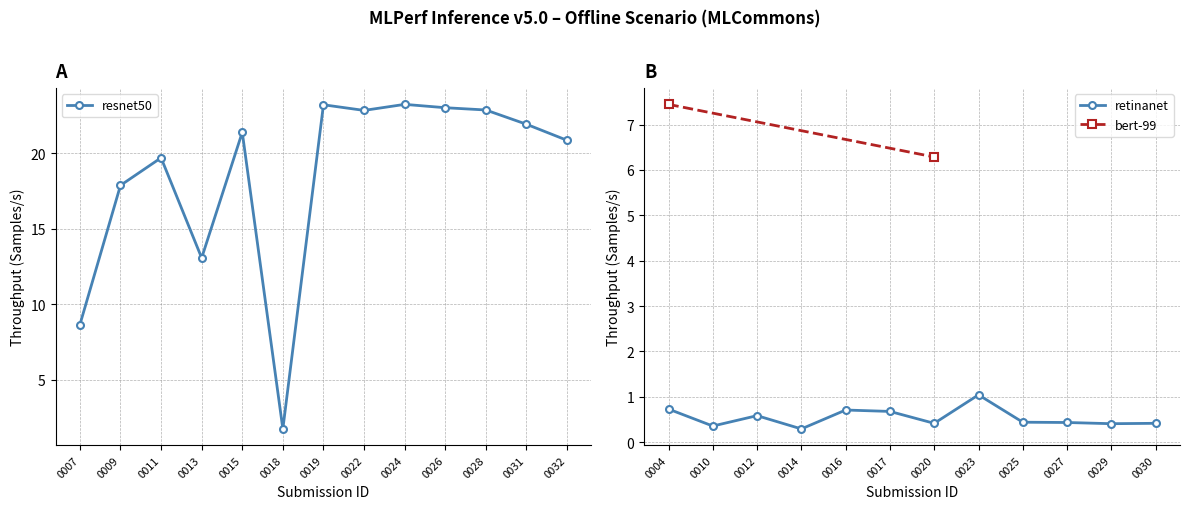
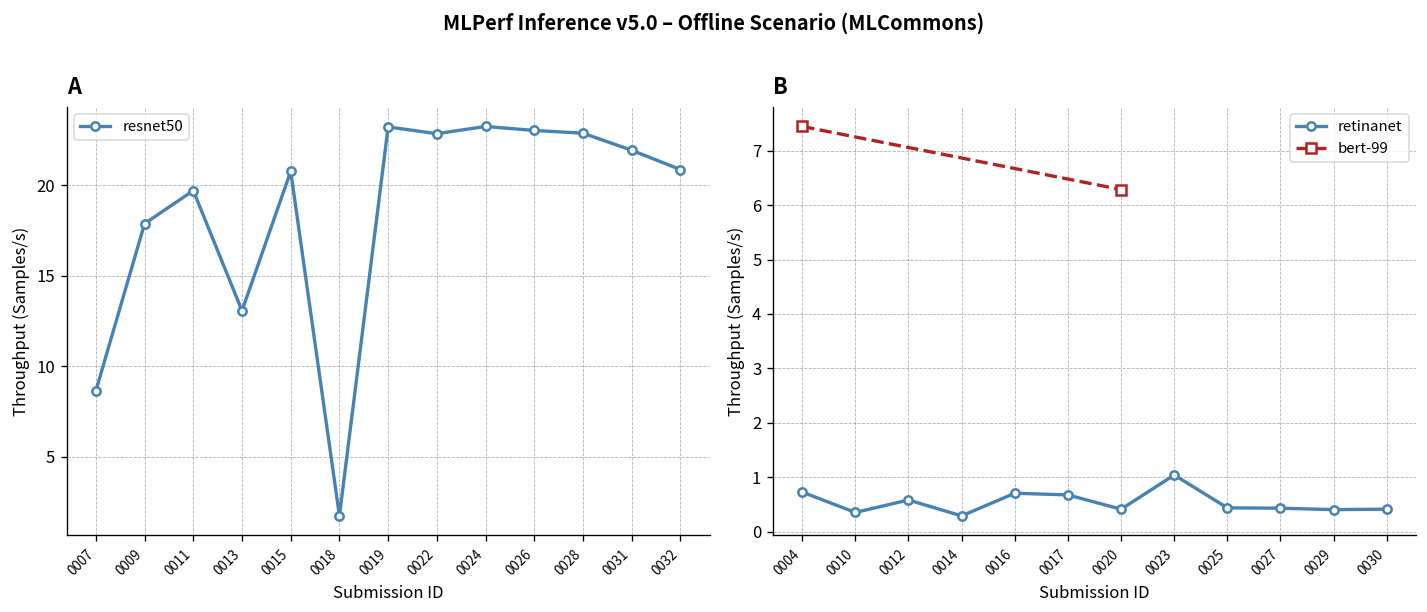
  {
    "A": {
      "0007": 8.6,
      "0009": 17.9,
      "0011": 19.7,
      "0013": 13.1,
-     "0015": 21.4,
+     "0015": 20.8,
      "0018": 1.7,
      "0019": 23.2,
      "0022": 22.8,
      "0024": 23.2,
      "0026": 23.0,
      "0028": 22.9,
      "0031": 21.9,
      "0032": 20.9
    },
    "B": {
      "retinanet": {
        "0004": 0.7,
        "0010": 0.4,
        "0012": 0.6,
        "0014": 0.3,
        "0016": 0.7,
        "0017": 0.7,
        "0020": 0.4,
        "0023": 1.0,
        "0025": 0.4,
        "0027": 0.4,
        "0029": 0.4,
        "0030": 0.4
      },
      "bert-99": {
        "0004": 7.4,
        "0020": 6.3
      }
    }
  }
